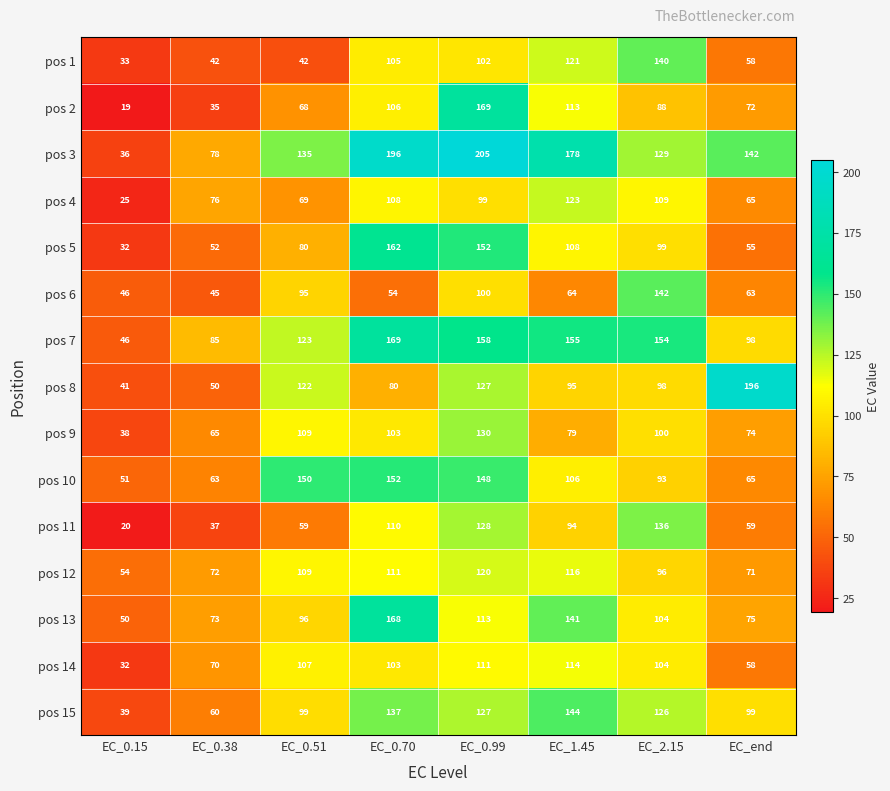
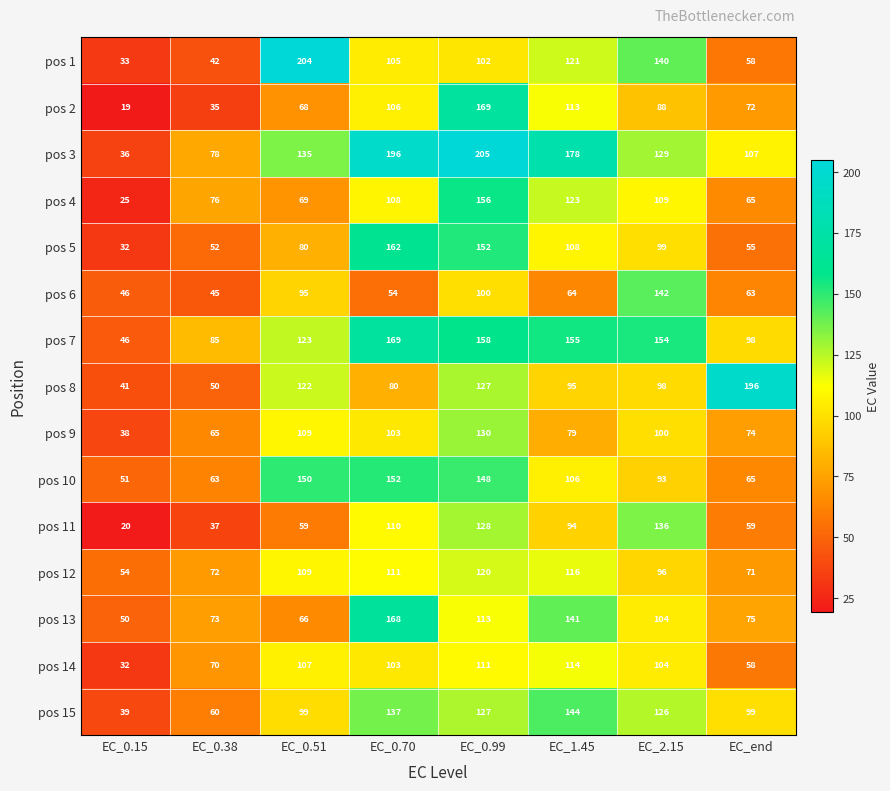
  {
    "pos 1": {
      "EC_0.15": 33,
      "EC_0.38": 42,
-     "EC_0.51": 42,
+     "EC_0.51": 204,
      "EC_0.70": 105,
      "EC_0.99": 102,
      "EC_1.45": 121,
      "EC_2.15": 140,
      "EC_end": 58
    },
    "pos 2": {
      "EC_0.15": 19,
      "EC_0.38": 35,
      "EC_0.51": 68,
      "EC_0.70": 106,
      "EC_0.99": 169,
      "EC_1.45": 113,
      "EC_2.15": 88,
      "EC_end": 72
    },
    "pos 3": {
      "EC_0.15": 36,
      "EC_0.38": 78,
      "EC_0.51": 135,
      "EC_0.70": 196,
      "EC_0.99": 205,
      "EC_1.45": 178,
      "EC_2.15": 129,
-     "EC_end": 142
+     "EC_end": 107
    },
    "pos 4": {
      "EC_0.15": 25,
      "EC_0.38": 76,
      "EC_0.51": 69,
      "EC_0.70": 108,
-     "EC_0.99": 99,
+     "EC_0.99": 156,
      "EC_1.45": 123,
      "EC_2.15": 109,
      "EC_end": 65
    },
    "pos 5": {
      "EC_0.15": 32,
      "EC_0.38": 52,
      "EC_0.51": 80,
      "EC_0.70": 162,
      "EC_0.99": 152,
      "EC_1.45": 108,
      "EC_2.15": 99,
      "EC_end": 55
    },
    "pos 6": {
      "EC_0.15": 46,
      "EC_0.38": 45,
      "EC_0.51": 95,
      "EC_0.70": 54,
      "EC_0.99": 100,
      "EC_1.45": 64,
      "EC_2.15": 142,
      "EC_end": 63
    },
    "pos 7": {
      "EC_0.15": 46,
      "EC_0.38": 85,
      "EC_0.51": 123,
      "EC_0.70": 169,
      "EC_0.99": 158,
      "EC_1.45": 155,
      "EC_2.15": 154,
      "EC_end": 98
    },
    "pos 8": {
      "EC_0.15": 41,
      "EC_0.38": 50,
      "EC_0.51": 122,
      "EC_0.70": 80,
      "EC_0.99": 127,
      "EC_1.45": 95,
      "EC_2.15": 98,
      "EC_end": 196
    },
    "pos 9": {
      "EC_0.15": 38,
      "EC_0.38": 65,
      "EC_0.51": 109,
      "EC_0.70": 103,
      "EC_0.99": 130,
      "EC_1.45": 79,
      "EC_2.15": 100,
      "EC_end": 74
    },
    "pos 10": {
      "EC_0.15": 51,
      "EC_0.38": 63,
      "EC_0.51": 150,
      "EC_0.70": 152,
      "EC_0.99": 148,
      "EC_1.45": 106,
      "EC_2.15": 93,
      "EC_end": 65
    },
    "pos 11": {
      "EC_0.15": 20,
      "EC_0.38": 37,
      "EC_0.51": 59,
      "EC_0.70": 110,
      "EC_0.99": 128,
      "EC_1.45": 94,
      "EC_2.15": 136,
      "EC_end": 59
    },
    "pos 12": {
      "EC_0.15": 54,
      "EC_0.38": 72,
      "EC_0.51": 109,
      "EC_0.70": 111,
      "EC_0.99": 120,
      "EC_1.45": 116,
      "EC_2.15": 96,
      "EC_end": 71
    },
    "pos 13": {
      "EC_0.15": 50,
      "EC_0.38": 73,
-     "EC_0.51": 96,
+     "EC_0.51": 66,
      "EC_0.70": 168,
      "EC_0.99": 113,
      "EC_1.45": 141,
      "EC_2.15": 104,
      "EC_end": 75
    },
    "pos 14": {
      "EC_0.15": 32,
      "EC_0.38": 70,
      "EC_0.51": 107,
      "EC_0.70": 103,
      "EC_0.99": 111,
      "EC_1.45": 114,
      "EC_2.15": 104,
      "EC_end": 58
    },
    "pos 15": {
      "EC_0.15": 39,
      "EC_0.38": 60,
      "EC_0.51": 99,
      "EC_0.70": 137,
      "EC_0.99": 127,
      "EC_1.45": 144,
      "EC_2.15": 126,
      "EC_end": 99
    }
  }
